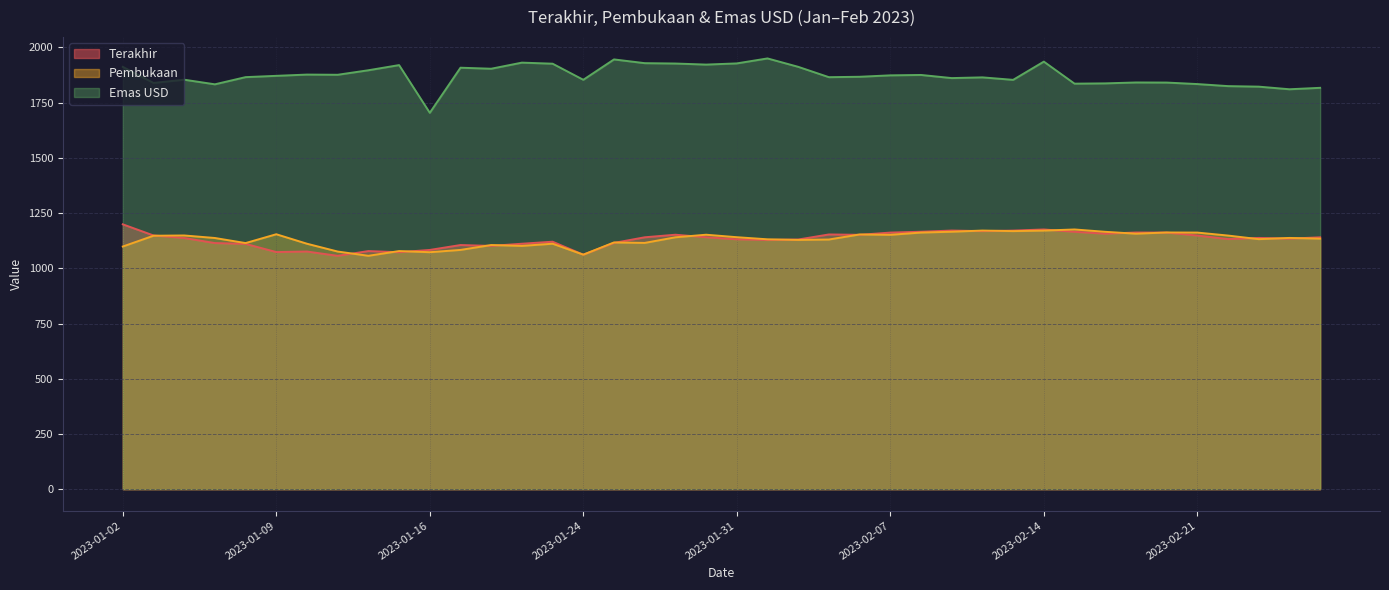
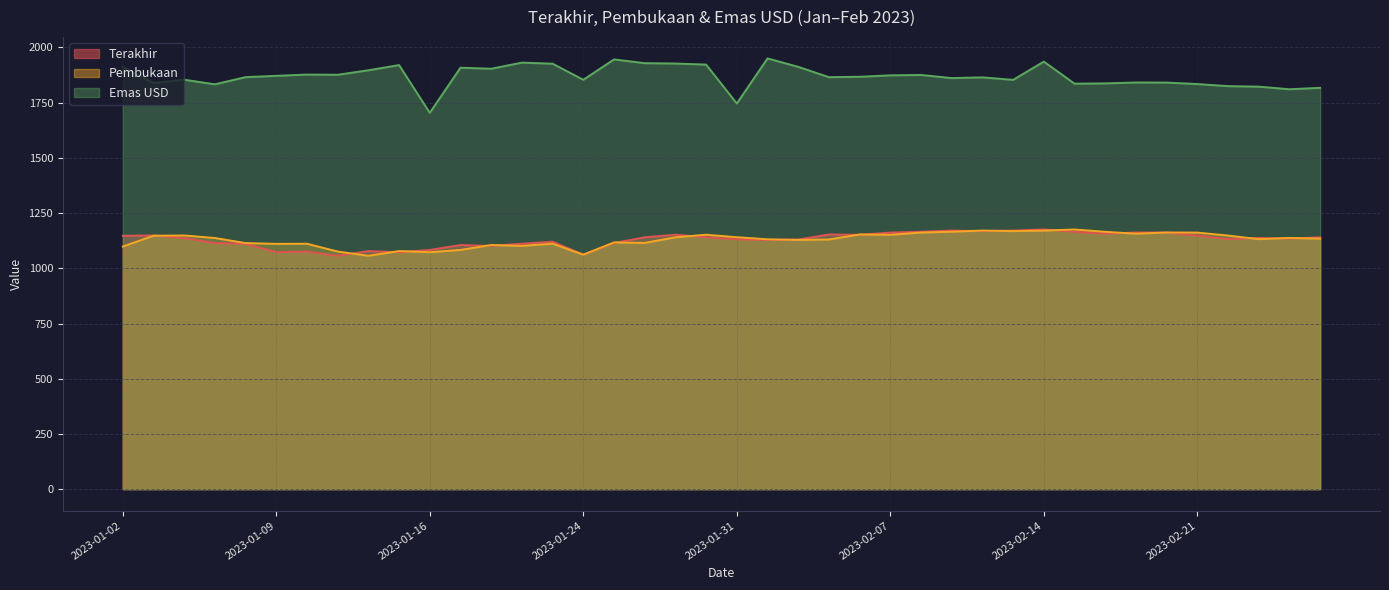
  {
    "Terakhir": {
-     "2023-01-02": 1200,
+     "2023-01-02": 1150,
      "2023-01-09": 1070,
      "2023-02-21": 1150
    },
    "Pembukaan": {
      "2023-01-02": 1100,
-     "2023-01-09": 1150,
+     "2023-01-09": 1110,
      "2023-02-21": 1160
    },
    "Emas USD": {
      "2023-01-09": 1870,
      "2023-01-16": 1700,
      "2023-01-24": 1850,
-     "2023-01-31": 1930,
+     "2023-01-31": 1750,
      "2023-02-07": 1870,
      "2023-02-14": 1940,
      "2023-02-21": 1830
    }
  }
